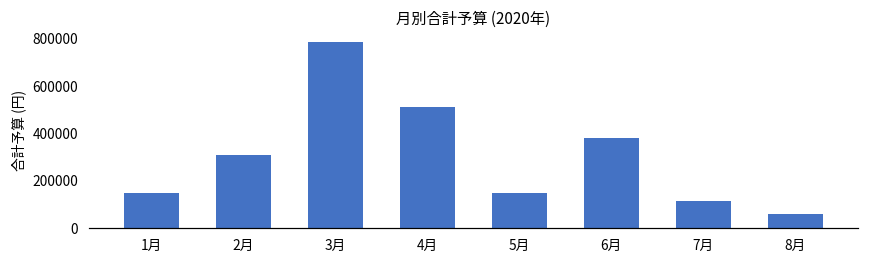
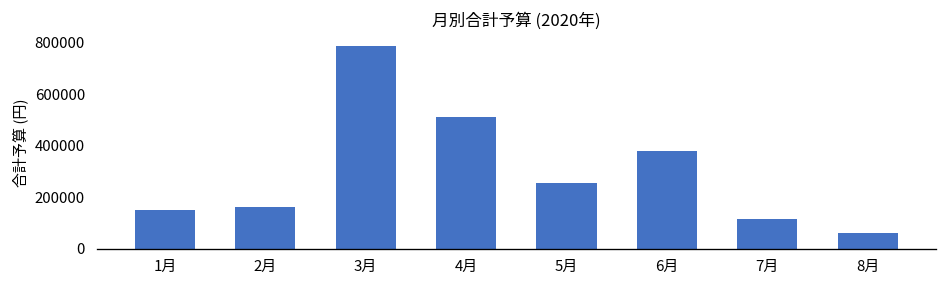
  {
    "1月": 150000,
-   "2月": 310000,
+   "2月": 160000,
    "3月": 790000,
    "4月": 510000,
-   "5月": 150000,
+   "5月": 260000,
    "6月": 380000,
    "7月": 120000,
    "8月": 60000
  }
